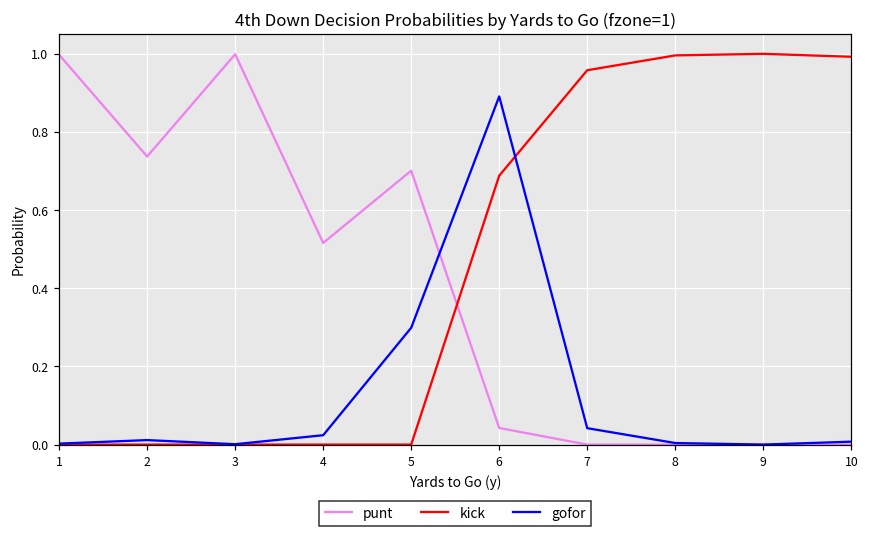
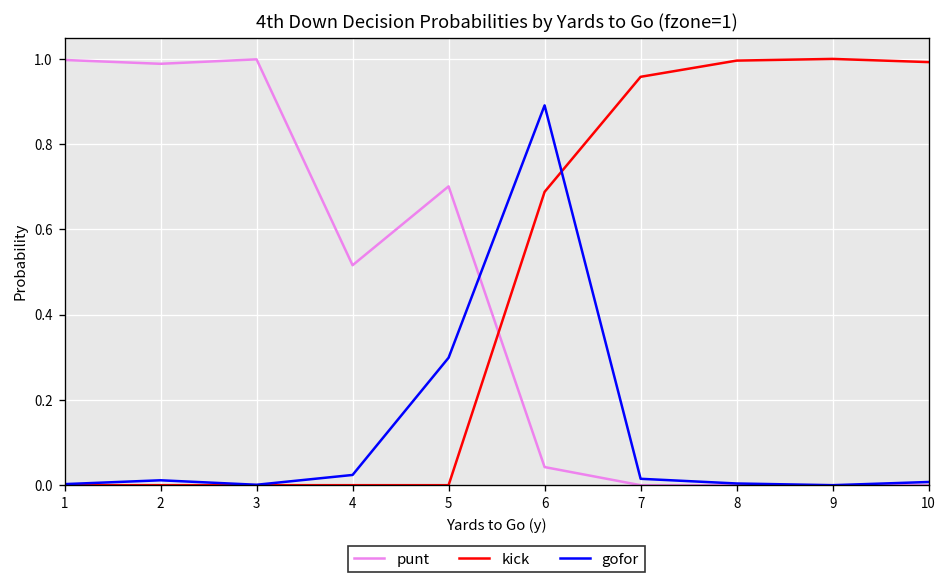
  {
    "punt": {
      "1": 1.00,
-     "2": 0.74,
+     "2": 0.99,
      "3": 1.00,
      "4": 0.52,
      "5": 0.70,
      "6": 0.04,
      "7": 0.00,
      "10": 0.00
    },
    "kick": {
      "2": 0.00,
      "4": 0.00,
      "5": 0.00,
      "6": 0.69,
      "7": 0.96,
      "8": 1.00,
      "9": 1.00,
      "10": 0.99
    },
    "gofor": {
      "2": 0.01,
      "4": 0.02,
      "5": 0.30,
      "6": 0.89,
-     "7": 0.04,
+     "7": 0.02,
      "10": 0.01
    }
  }
